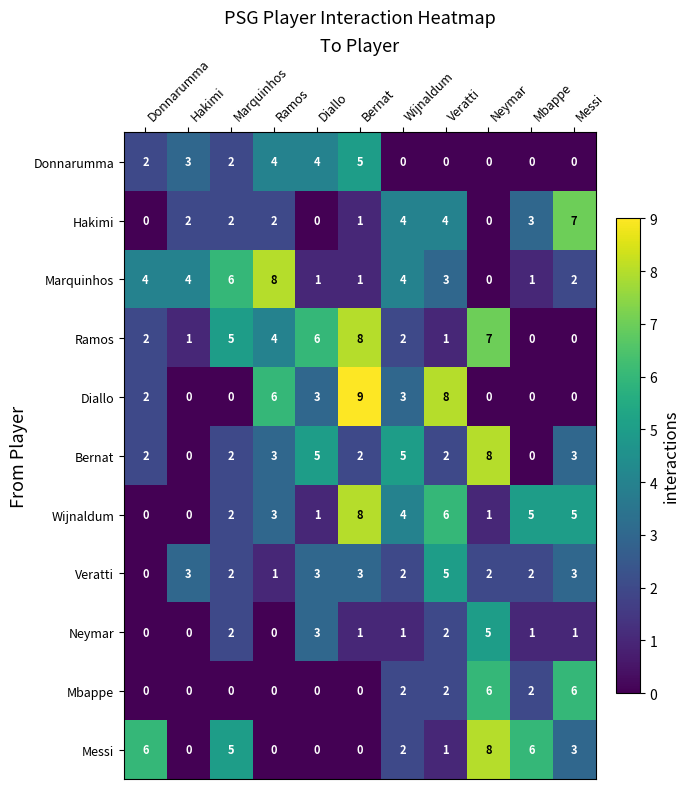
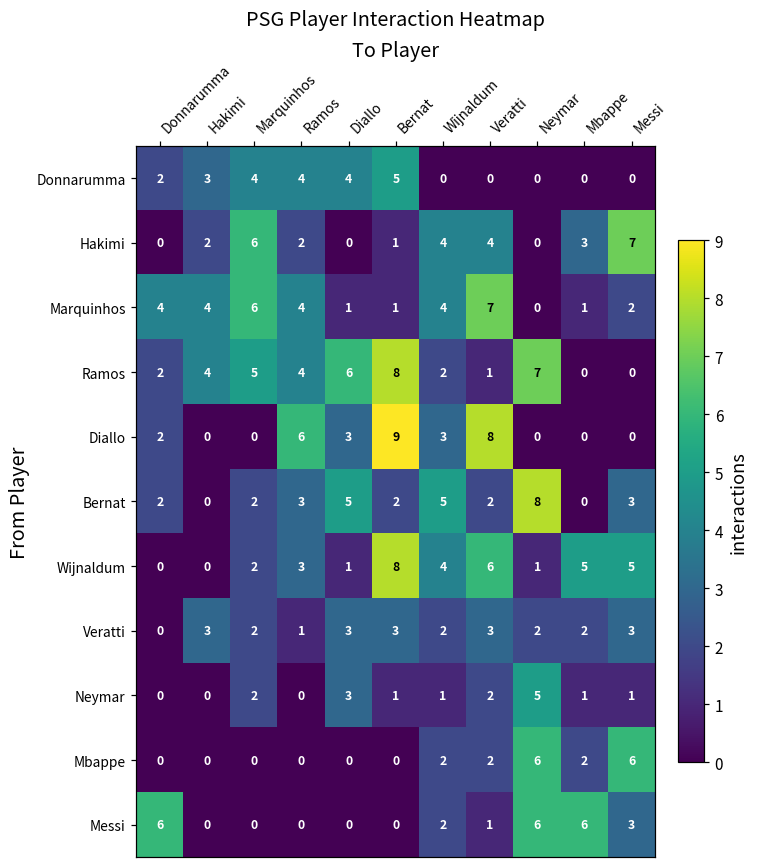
  {
    "Donnarumma": {
      "Donnarumma": 2,
      "Hakimi": 3,
-     "Marquinhos": 2,
+     "Marquinhos": 4,
      "Ramos": 4,
      "Diallo": 4,
      "Bernat": 5,
      "Wijnaldum": 0,
      "Veratti": 0,
      "Neymar": 0,
      "Mbappe": 0,
      "Messi": 0
    },
    "Hakimi": {
      "Donnarumma": 0,
      "Hakimi": 2,
-     "Marquinhos": 2,
+     "Marquinhos": 6,
      "Ramos": 2,
      "Diallo": 0,
      "Bernat": 1,
      "Wijnaldum": 4,
      "Veratti": 4,
      "Neymar": 0,
      "Mbappe": 3,
      "Messi": 7
    },
    "Marquinhos": {
      "Donnarumma": 4,
      "Hakimi": 4,
      "Marquinhos": 6,
-     "Ramos": 8,
+     "Ramos": 4,
      "Diallo": 1,
      "Bernat": 1,
      "Wijnaldum": 4,
-     "Veratti": 3,
+     "Veratti": 7,
      "Neymar": 0,
      "Mbappe": 1,
      "Messi": 2
    },
    "Ramos": {
      "Donnarumma": 2,
-     "Hakimi": 1,
+     "Hakimi": 4,
      "Marquinhos": 5,
      "Ramos": 4,
      "Diallo": 6,
      "Bernat": 8,
      "Wijnaldum": 2,
      "Veratti": 1,
      "Neymar": 7,
      "Mbappe": 0,
      "Messi": 0
    },
    "Diallo": {
      "Donnarumma": 2,
      "Hakimi": 0,
      "Marquinhos": 0,
      "Ramos": 6,
      "Diallo": 3,
      "Bernat": 9,
      "Wijnaldum": 3,
      "Veratti": 8,
      "Neymar": 0,
      "Mbappe": 0,
      "Messi": 0
    },
    "Bernat": {
      "Donnarumma": 2,
      "Hakimi": 0,
      "Marquinhos": 2,
      "Ramos": 3,
      "Diallo": 5,
      "Bernat": 2,
      "Wijnaldum": 5,
      "Veratti": 2,
      "Neymar": 8,
      "Mbappe": 0,
      "Messi": 3
    },
    "Wijnaldum": {
      "Donnarumma": 0,
      "Hakimi": 0,
      "Marquinhos": 2,
      "Ramos": 3,
      "Diallo": 1,
      "Bernat": 8,
      "Wijnaldum": 4,
      "Veratti": 6,
      "Neymar": 1,
      "Mbappe": 5,
      "Messi": 5
    },
    "Veratti": {
      "Donnarumma": 0,
      "Hakimi": 3,
      "Marquinhos": 2,
      "Ramos": 1,
      "Diallo": 3,
      "Bernat": 3,
      "Wijnaldum": 2,
-     "Veratti": 5,
+     "Veratti": 3,
      "Neymar": 2,
      "Mbappe": 2,
      "Messi": 3
    },
    "Neymar": {
      "Donnarumma": 0,
      "Hakimi": 0,
      "Marquinhos": 2,
      "Ramos": 0,
      "Diallo": 3,
      "Bernat": 1,
      "Wijnaldum": 1,
      "Veratti": 2,
      "Neymar": 5,
      "Mbappe": 1,
      "Messi": 1
    },
    "Mbappe": {
      "Donnarumma": 0,
      "Hakimi": 0,
      "Marquinhos": 0,
      "Ramos": 0,
      "Diallo": 0,
      "Bernat": 0,
      "Wijnaldum": 2,
      "Veratti": 2,
      "Neymar": 6,
      "Mbappe": 2,
      "Messi": 6
    },
    "Messi": {
      "Donnarumma": 6,
      "Hakimi": 0,
-     "Marquinhos": 5,
+     "Marquinhos": 0,
      "Ramos": 0,
      "Diallo": 0,
      "Bernat": 0,
      "Wijnaldum": 2,
      "Veratti": 1,
-     "Neymar": 8,
+     "Neymar": 6,
      "Mbappe": 6,
      "Messi": 3
    }
  }
